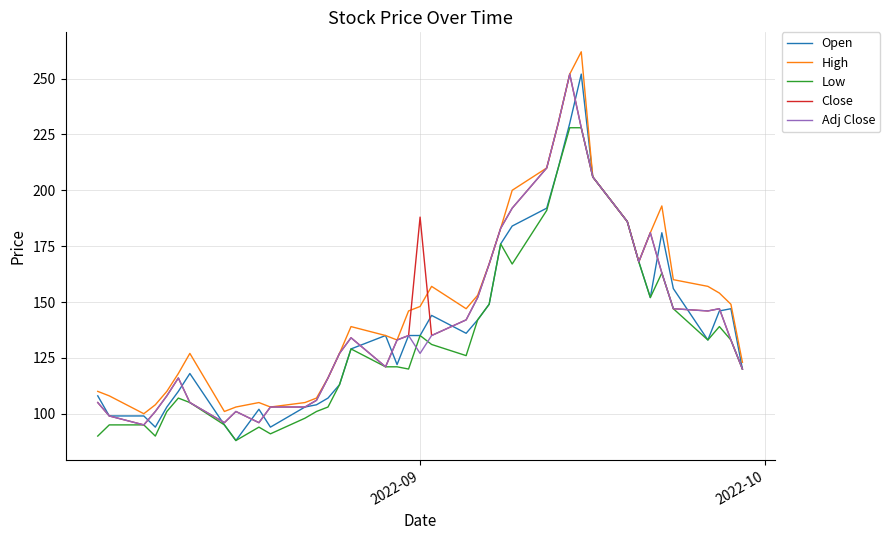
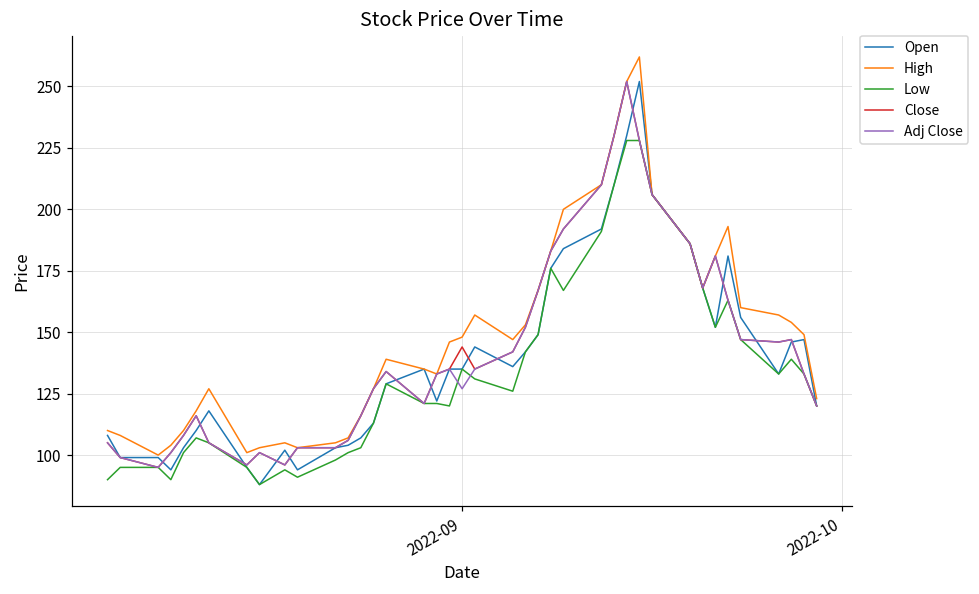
  {
    "High": {
      "2022-09": 148
    },
    "Close": {
-     "2022-09": 188
+     "2022-09": 144
    },
    "Adj Close": {
      "2022-09": 127
    }
  }
